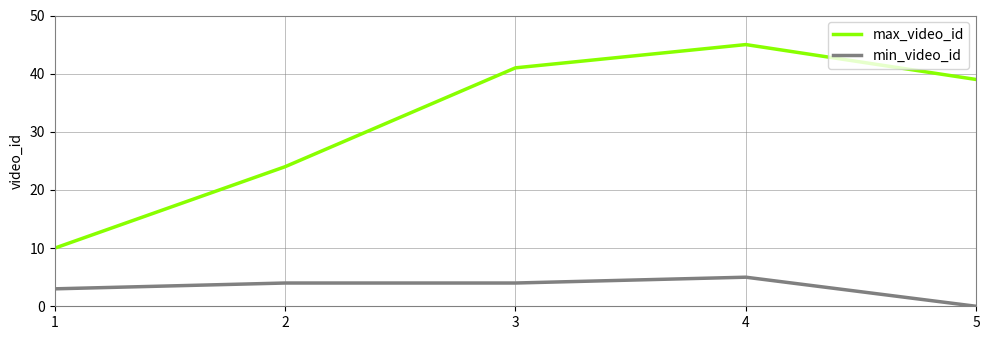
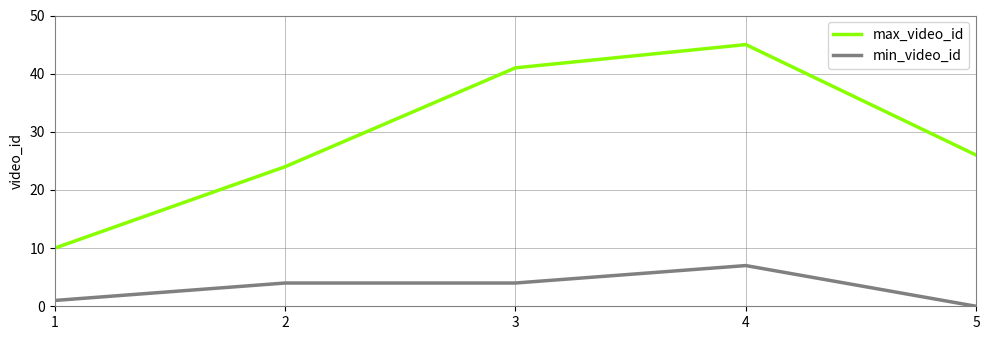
  {
    "max_video_id": {
      "1": 10,
      "2": 24,
      "3": 41,
      "4": 45,
-     "5": 39
+     "5": 26
    },
    "min_video_id": {
-     "1": 3,
+     "1": 1,
      "2": 4,
      "3": 4,
-     "4": 5,
+     "4": 7,
      "5": 0
    }
  }
